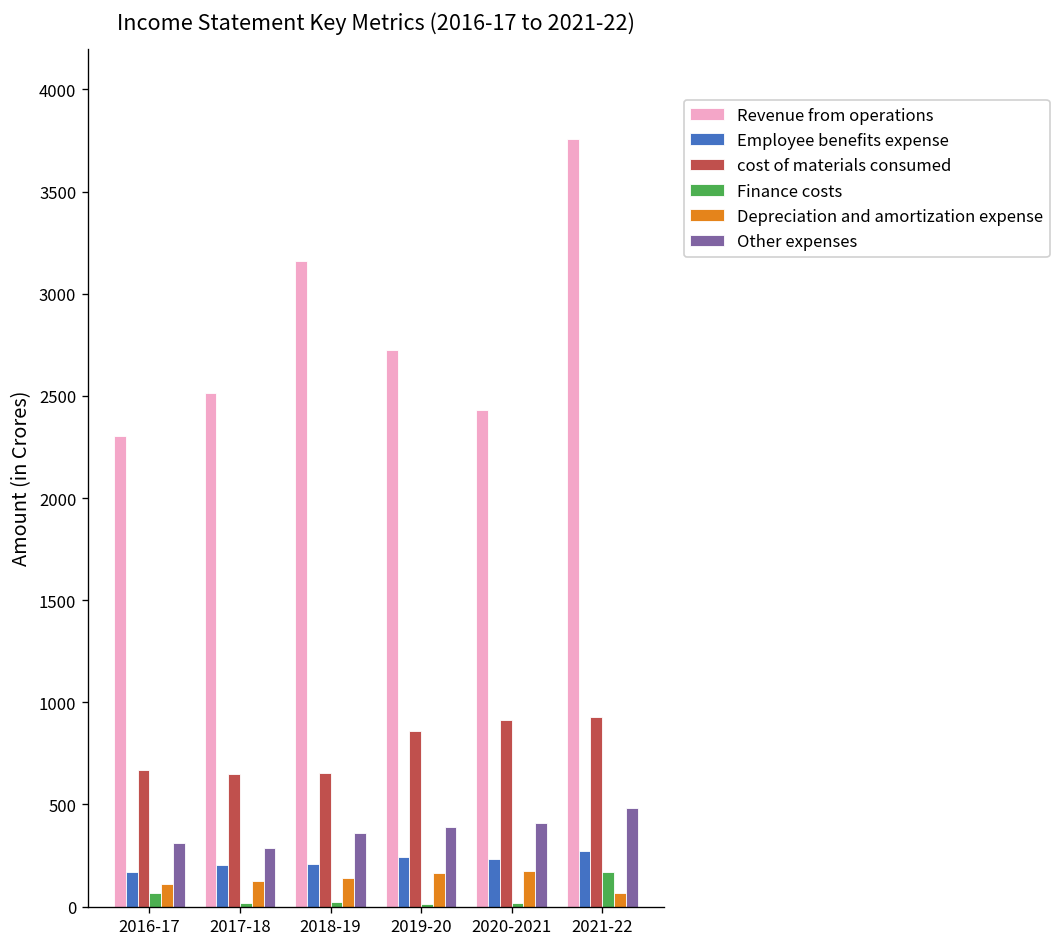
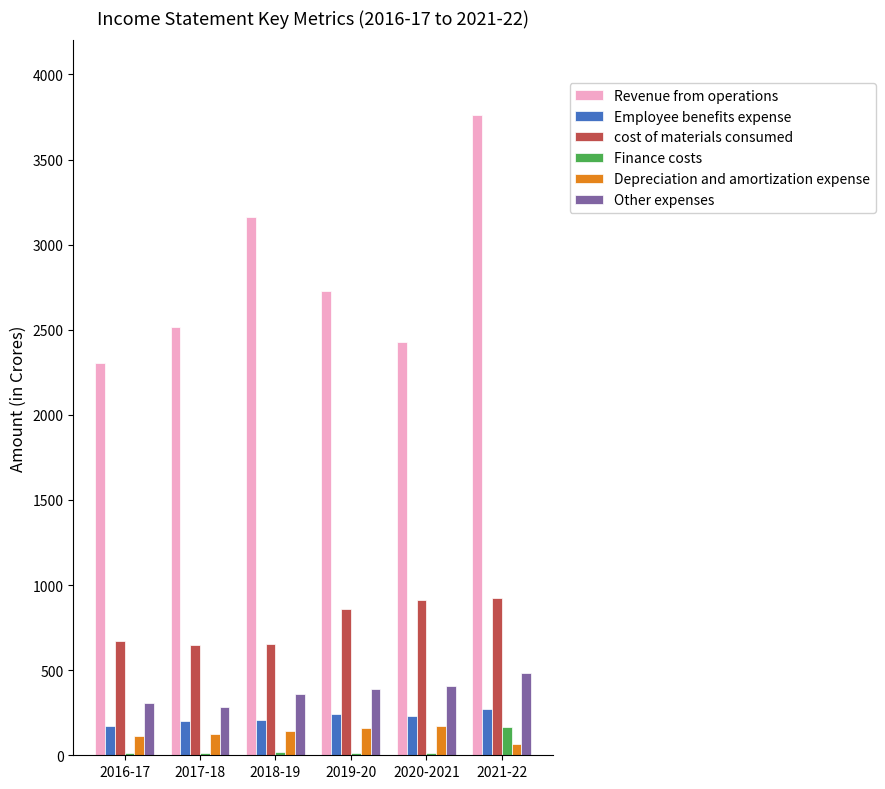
  {
    "Revenue from operations": {
      "2016-17": 2300,
      "2017-18": 2510,
      "2018-19": 3160,
      "2019-20": 2720,
      "2020-2021": 2430,
      "2021-22": 3760
    },
    "Employee benefits expense": {
      "2016-17": 170,
      "2017-18": 200,
      "2018-19": 210,
      "2019-20": 240,
      "2020-2021": 230,
      "2021-22": 270
    },
    "cost of materials consumed": {
      "2016-17": 670,
      "2017-18": 650,
      "2018-19": 660,
      "2019-20": 860,
      "2020-2021": 910,
      "2021-22": 930
    },
    "Finance costs": {
-     "2016-17": 70,
+     "2016-17": 10,
      "2017-18": 10,
      "2018-19": 20,
      "2020-2021": 20,
      "2021-22": 170
    },
    "Depreciation and amortization expense": {
      "2016-17": 110,
      "2017-18": 130,
      "2018-19": 140,
      "2019-20": 160,
      "2020-2021": 170,
      "2021-22": 60
    },
    "Other expenses": {
      "2016-17": 310,
      "2017-18": 290,
      "2018-19": 360,
      "2019-20": 390,
      "2020-2021": 410,
      "2021-22": 480
    }
  }
